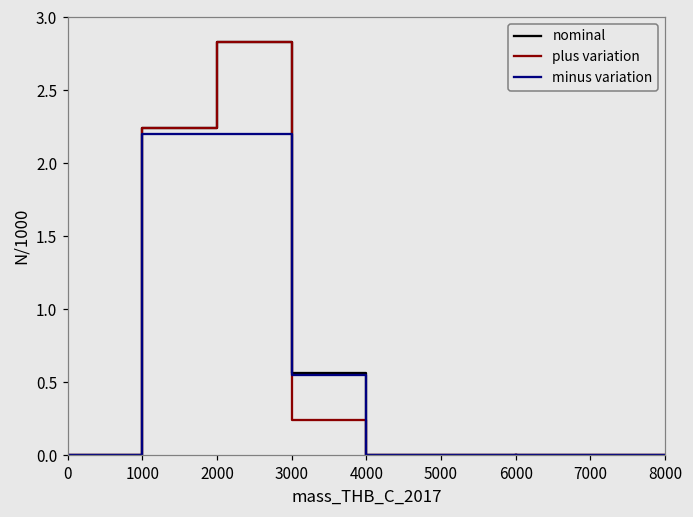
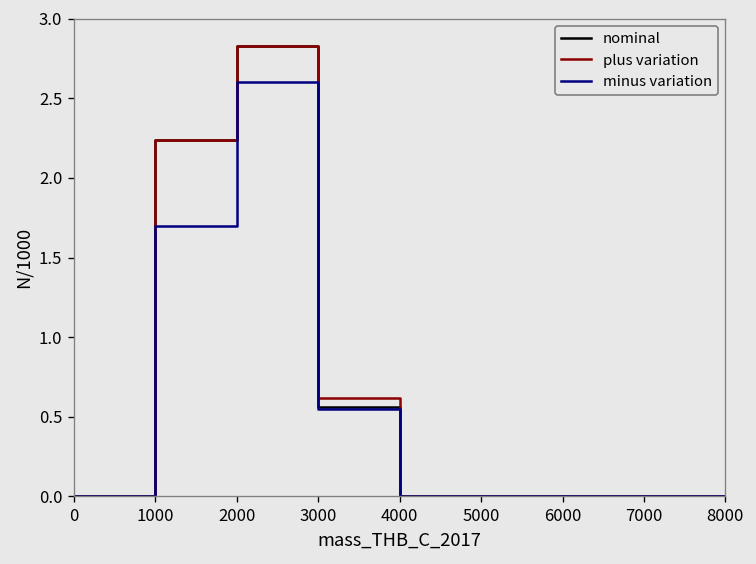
  {
    "plus variation": {
-     "3000": 0.24
+     "3000": 0.62
    },
    "minus variation": {
-     "1000": 2.2,
-     "2000": 2.2
+     "1000": 1.7,
+     "2000": 2.6
    }
  }
